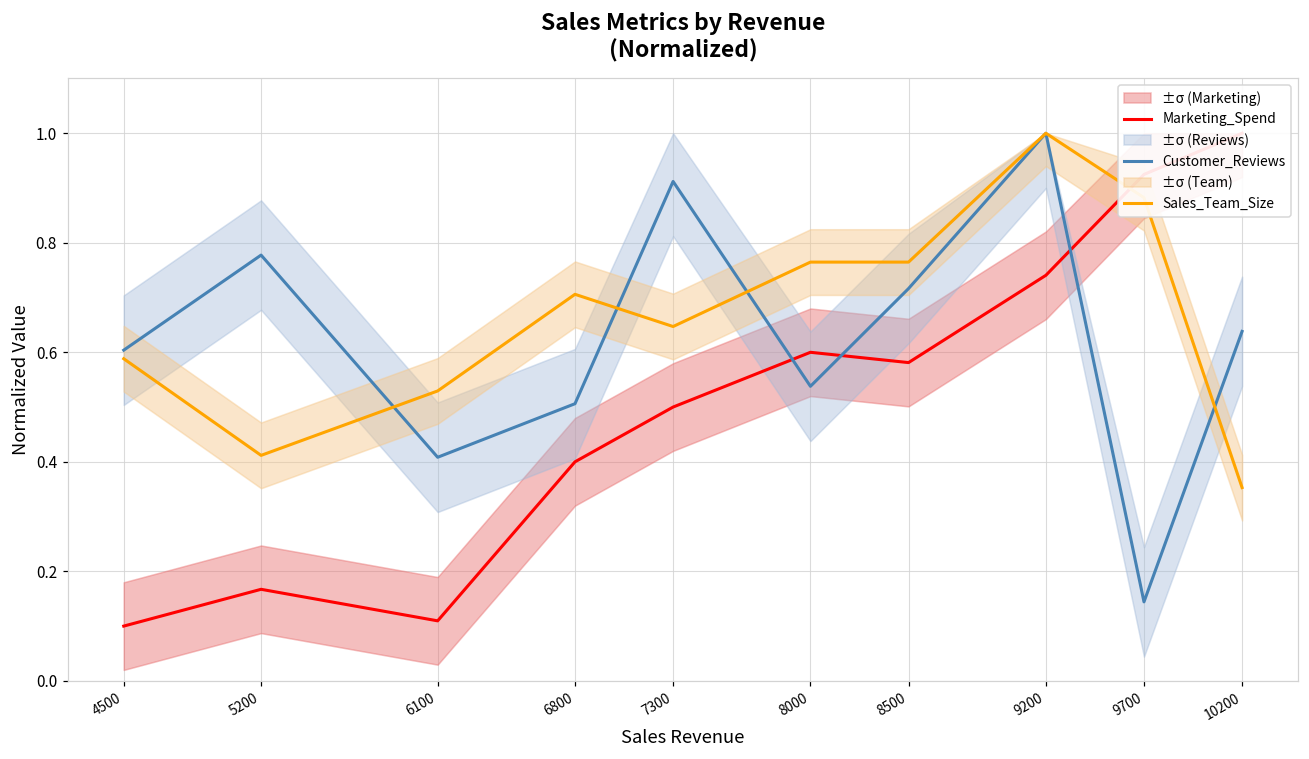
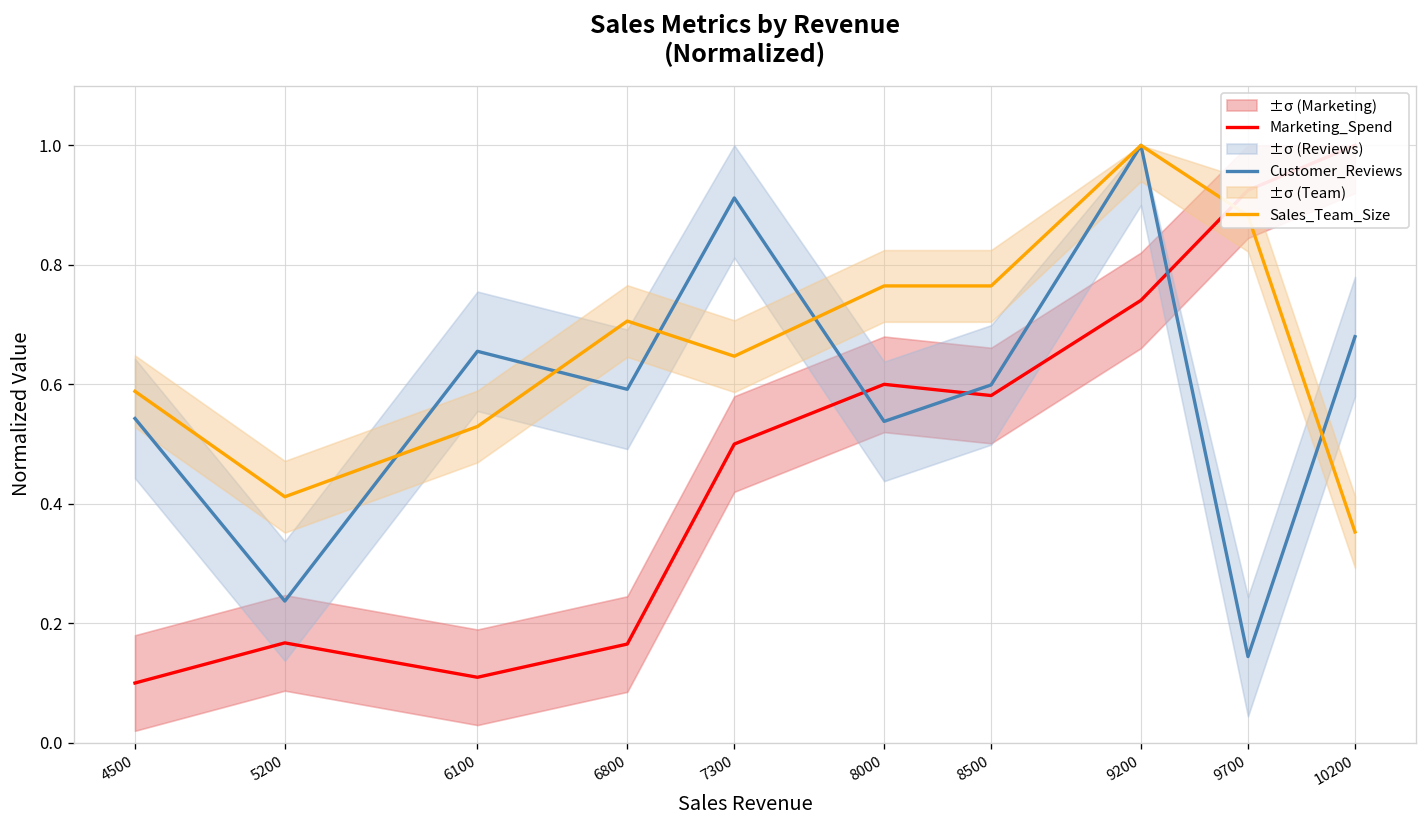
  {
    "Marketing_Spend": {
      "4500": 0.10,
      "5200": 0.17,
      "6100": 0.11,
-     "6800": 0.40,
+     "6800": 0.17,
      "7300": 0.50,
      "8000": 0.60,
      "8500": 0.58,
      "9200": 0.74
    },
    "Customer_Reviews": {
-     "4500": 0.60,
-     "5200": 0.78,
-     "6100": 0.41,
-     "6800": 0.51,
+     "4500": 0.54,
+     "5200": 0.24,
+     "6100": 0.66,
+     "6800": 0.59,
      "7300": 0.91,
      "8000": 0.54,
-     "8500": 0.72,
+     "8500": 0.60,
      "9700": 0.14,
-     "10200": 0.64
+     "10200": 0.68
    },
    "Sales_Team_Size": {
      "4500": 0.59,
      "5200": 0.41,
      "6100": 0.53,
      "6800": 0.71,
      "7300": 0.65,
      "8000": 0.76,
      "8500": 0.76,
      "10200": 0.35
    }
  }
